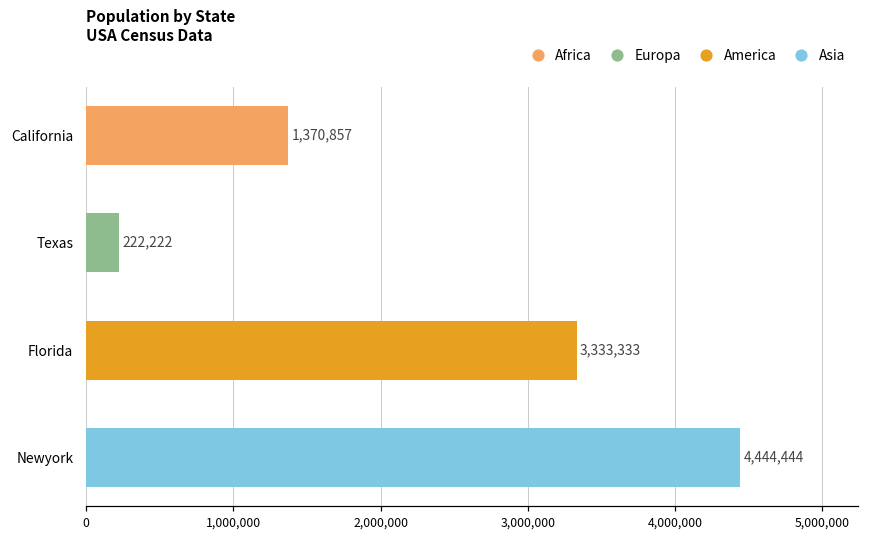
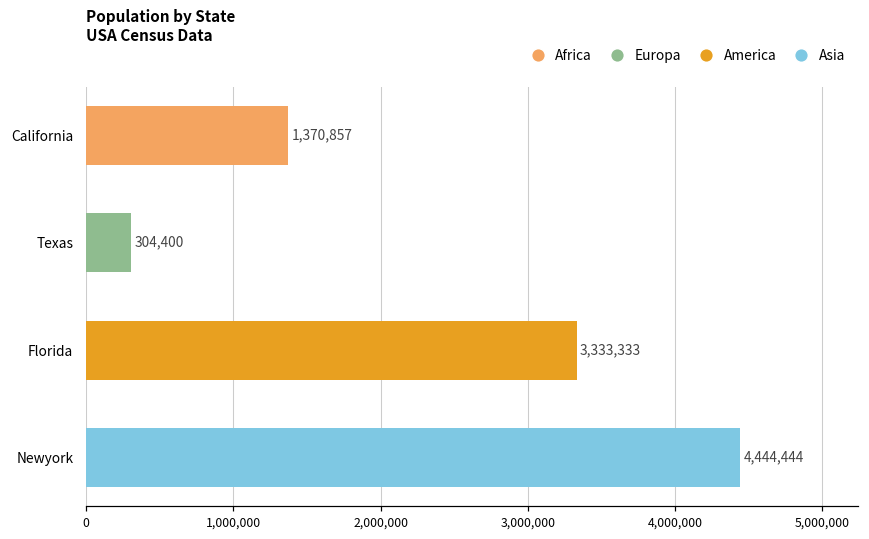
  {
    "California": "1,370,857",
-   "Texas": "222,222",
+   "Texas": "304,400",
    "Florida": "3,333,333",
    "Newyork": "4,444,444"
  }
